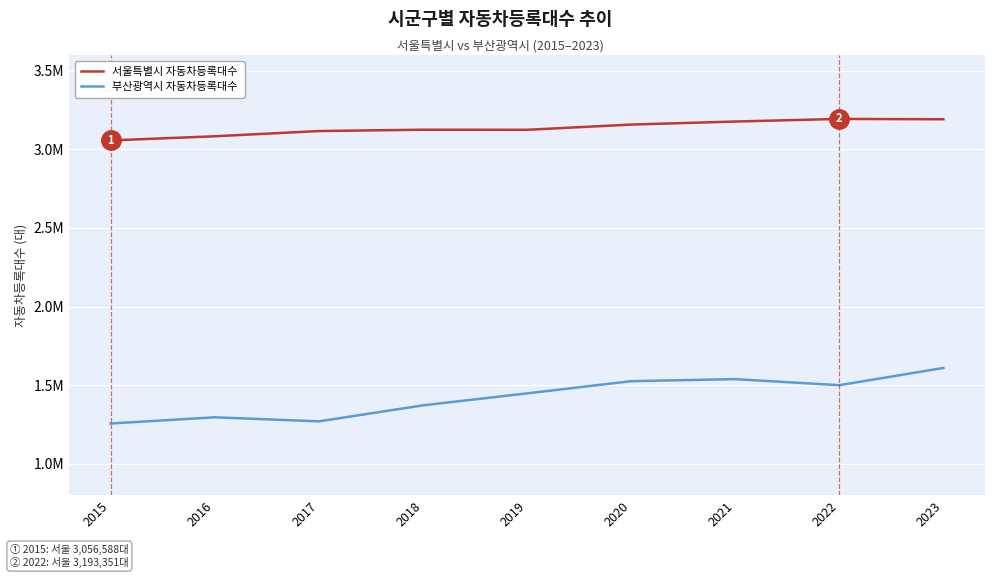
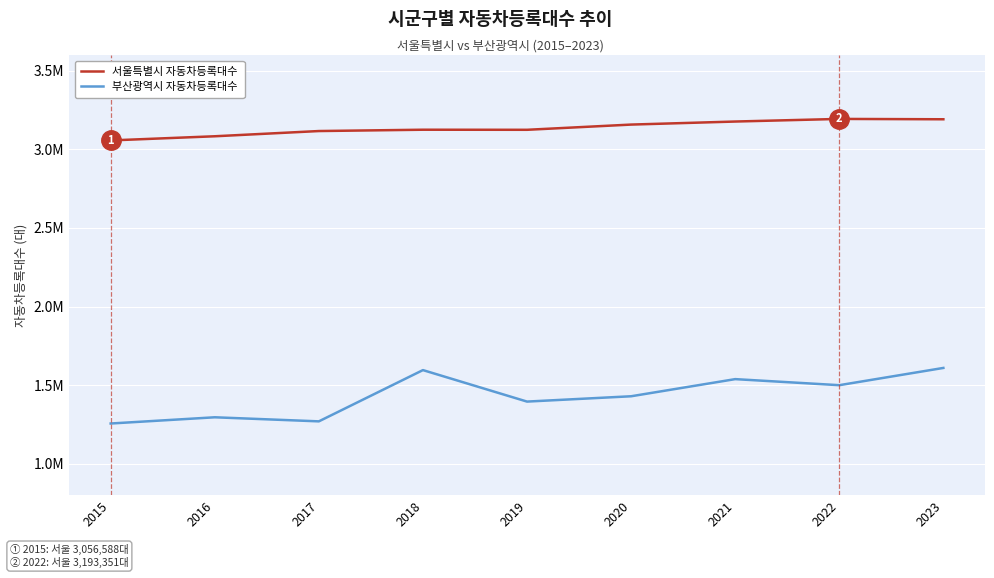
  {
    "부산광역시 자동차등록대수": {
      "2015": 1260000,
      "2016": 1300000,
      "2017": 1270000,
-     "2018": 1370000,
-     "2019": 1450000,
-     "2020": 1530000,
+     "2018": 1600000,
+     "2019": 1400000,
+     "2020": 1430000,
      "2021": 1540000,
      "2022": 1500000,
      "2023": 1610000
    }
  }
